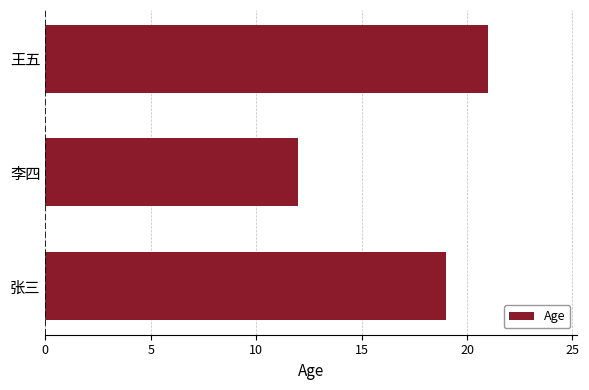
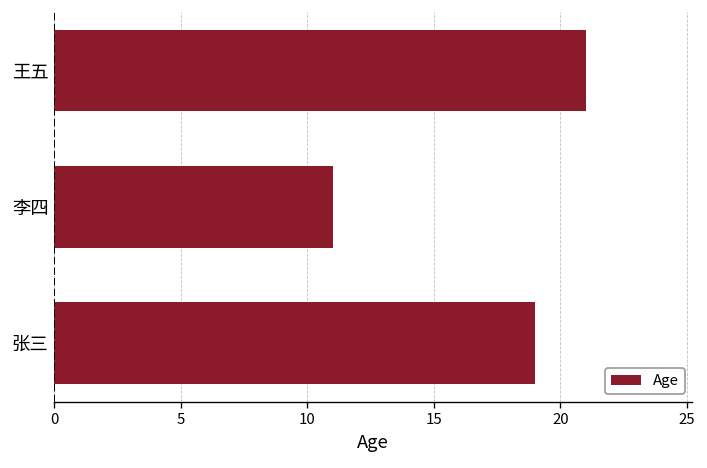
  {
    "王五": 21,
-   "李四": 12,
+   "李四": 11,
    "张三": 19
  }
